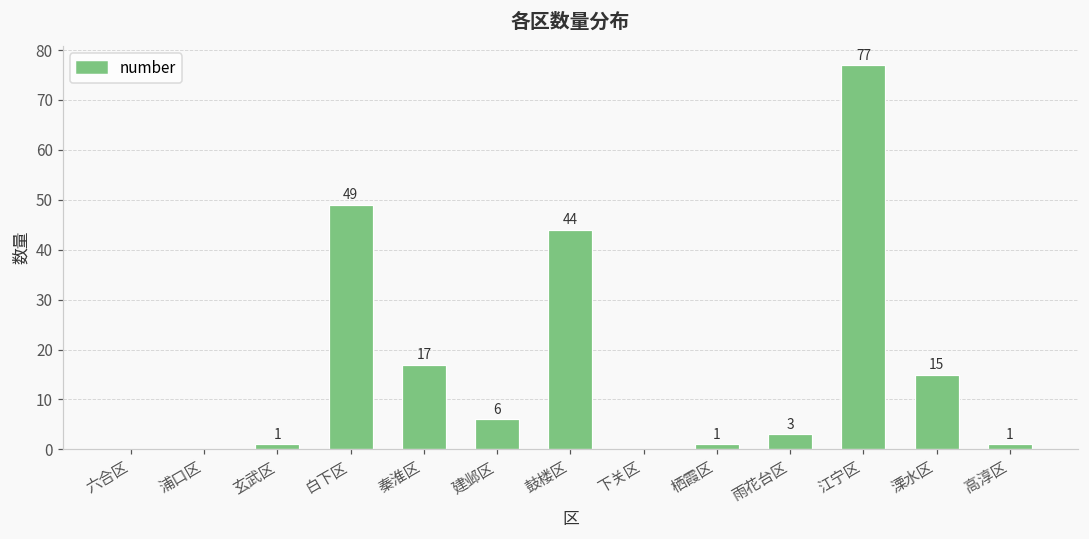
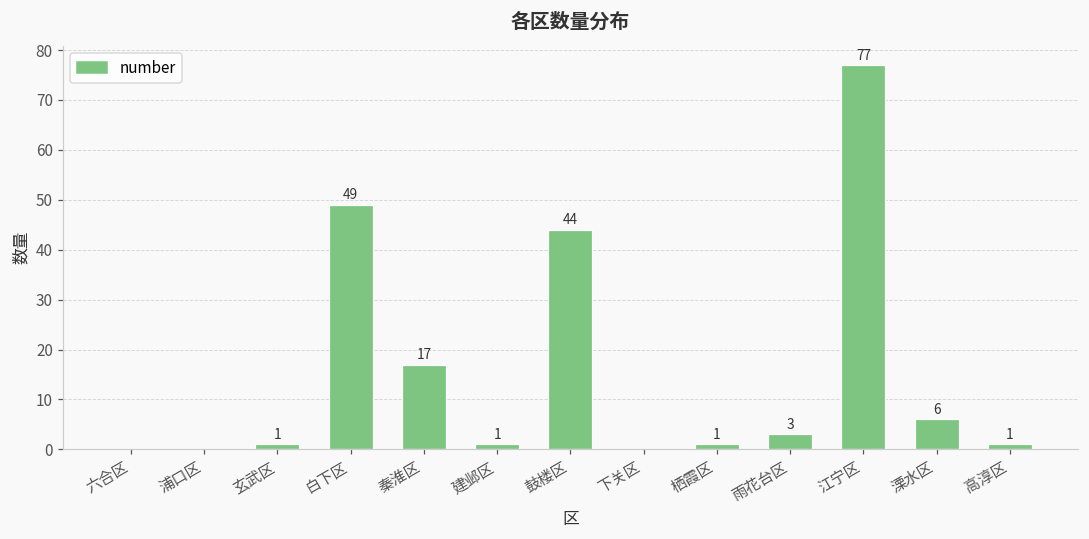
  {
    "玄武区": 1,
    "白下区": 49,
    "秦淮区": 17,
-   "建邺区": 6,
+   "建邺区": 1,
    "鼓楼区": 44,
    "栖霞区": 1,
    "雨花台区": 3,
    "江宁区": 77,
-   "溧水区": 15,
+   "溧水区": 6,
    "高淳区": 1
  }
